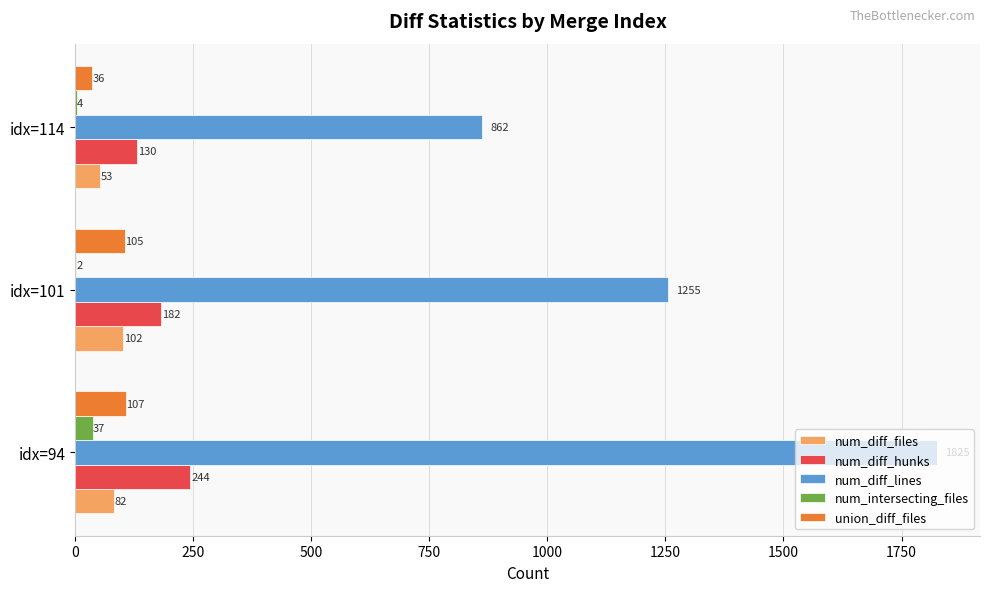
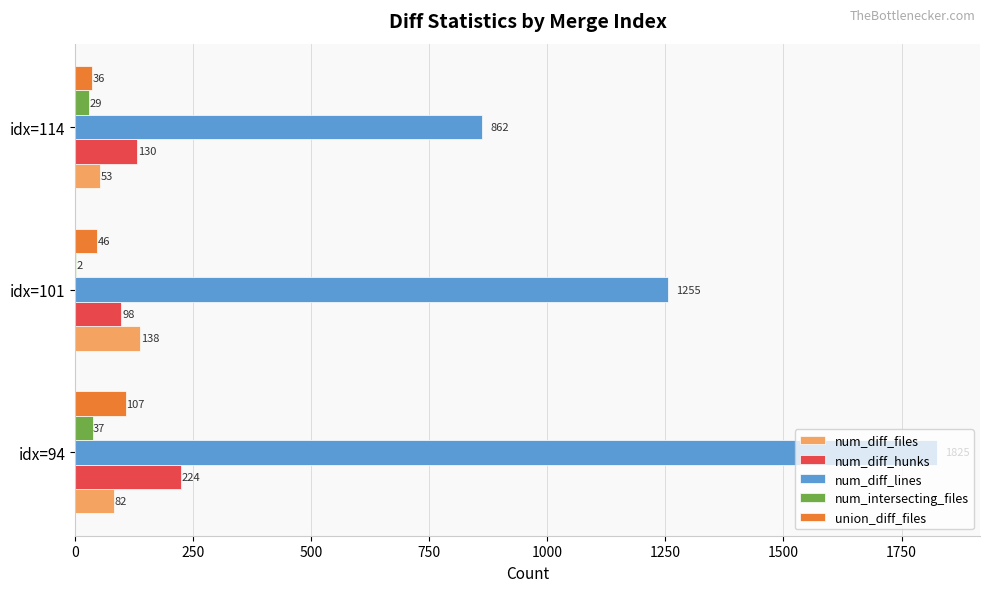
  {
    "num_diff_files": {
      "idx=114": 53,
-     "idx=101": 102,
+     "idx=101": 138,
      "idx=94": 82
    },
    "num_diff_hunks": {
      "idx=114": 130,
-     "idx=101": 182,
-     "idx=94": 244
+     "idx=101": 98,
+     "idx=94": 224
    },
    "num_diff_lines": {
      "idx=114": 862,
      "idx=101": 1255
    },
    "num_intersecting_files": {
-     "idx=114": 4,
+     "idx=114": 29,
      "idx=101": 2,
      "idx=94": 37
    },
    "union_diff_files": {
      "idx=114": 36,
-     "idx=101": 105,
+     "idx=101": 46,
      "idx=94": 107
    }
  }
